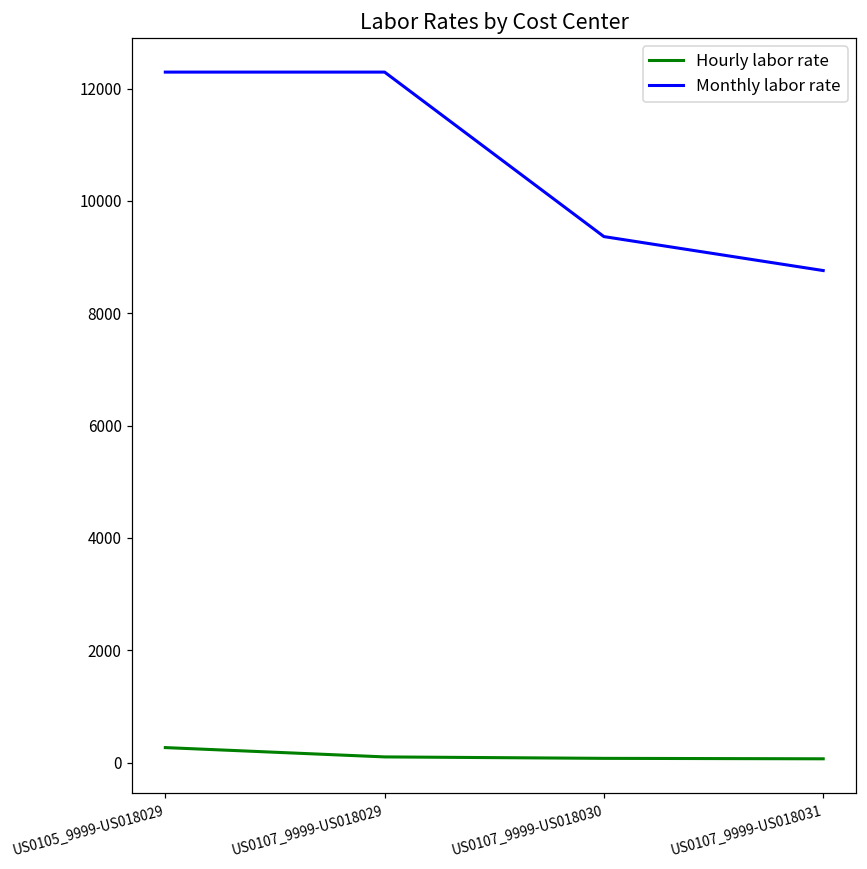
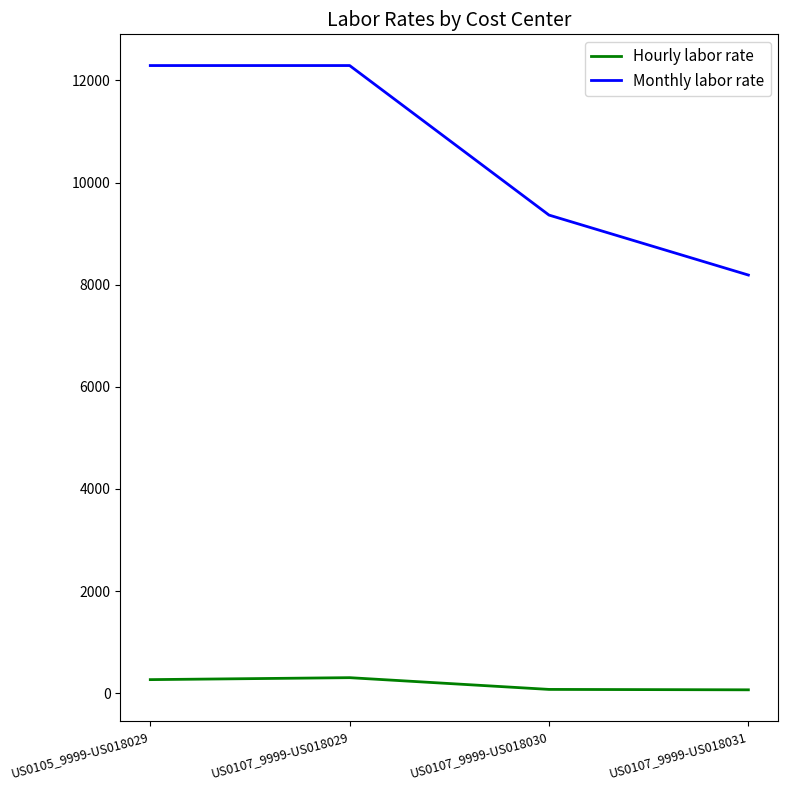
  {
    "Hourly labor rate": {
      "US0105_9999-US018029": 300,
-     "US0107_9999-US018029": 100,
+     "US0107_9999-US018029": 300,
      "US0107_9999-US018030": 100,
      "US0107_9999-US018031": 100
    },
    "Monthly labor rate": {
      "US0105_9999-US018029": 12300,
      "US0107_9999-US018029": 12300,
      "US0107_9999-US018030": 9400,
-     "US0107_9999-US018031": 8800
+     "US0107_9999-US018031": 8200
    }
  }
